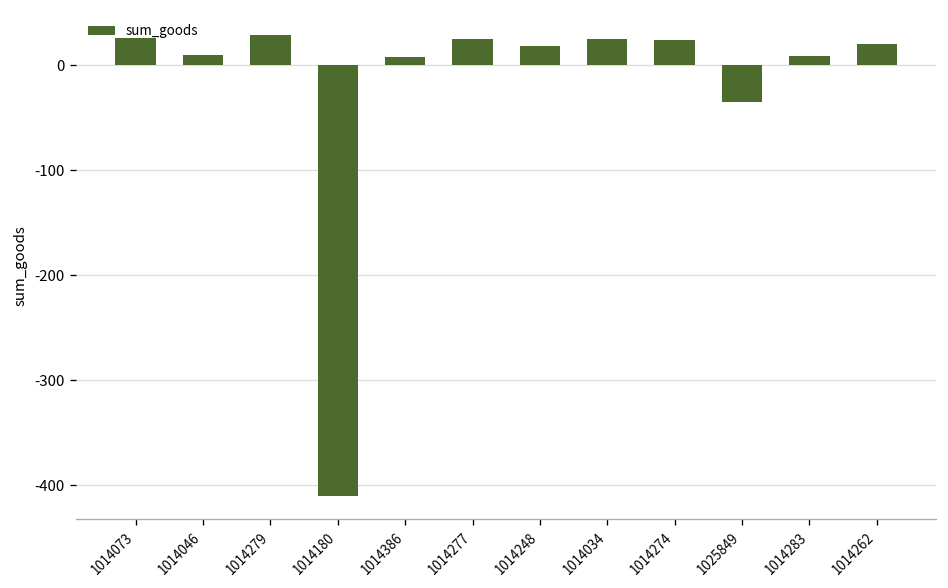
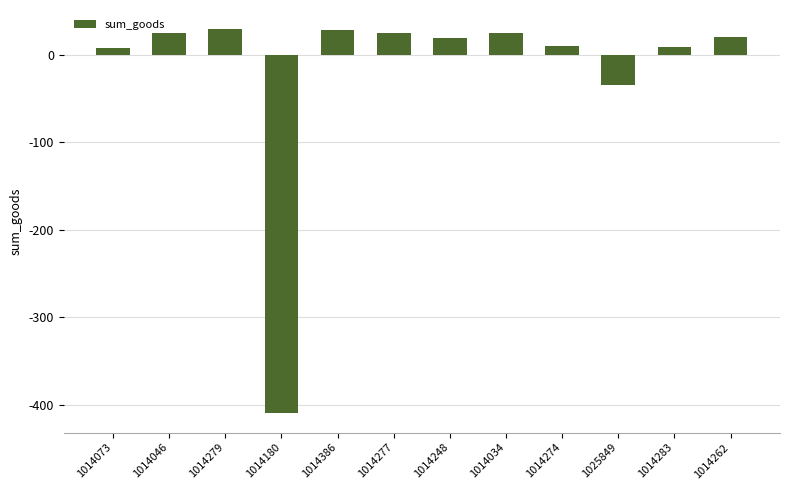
  {
-   "1014073": 30,
-   "1014046": 10,
+   "1014073": 10,
+   "1014046": 30,
    "1014279": 30,
    "1014180": -410,
-   "1014386": 10,
+   "1014386": 30,
    "1014277": 30,
    "1014248": 20,
    "1014034": 30,
-   "1014274": 20,
+   "1014274": 10,
    "1025849": -40,
    "1014283": 10,
    "1014262": 20
  }
